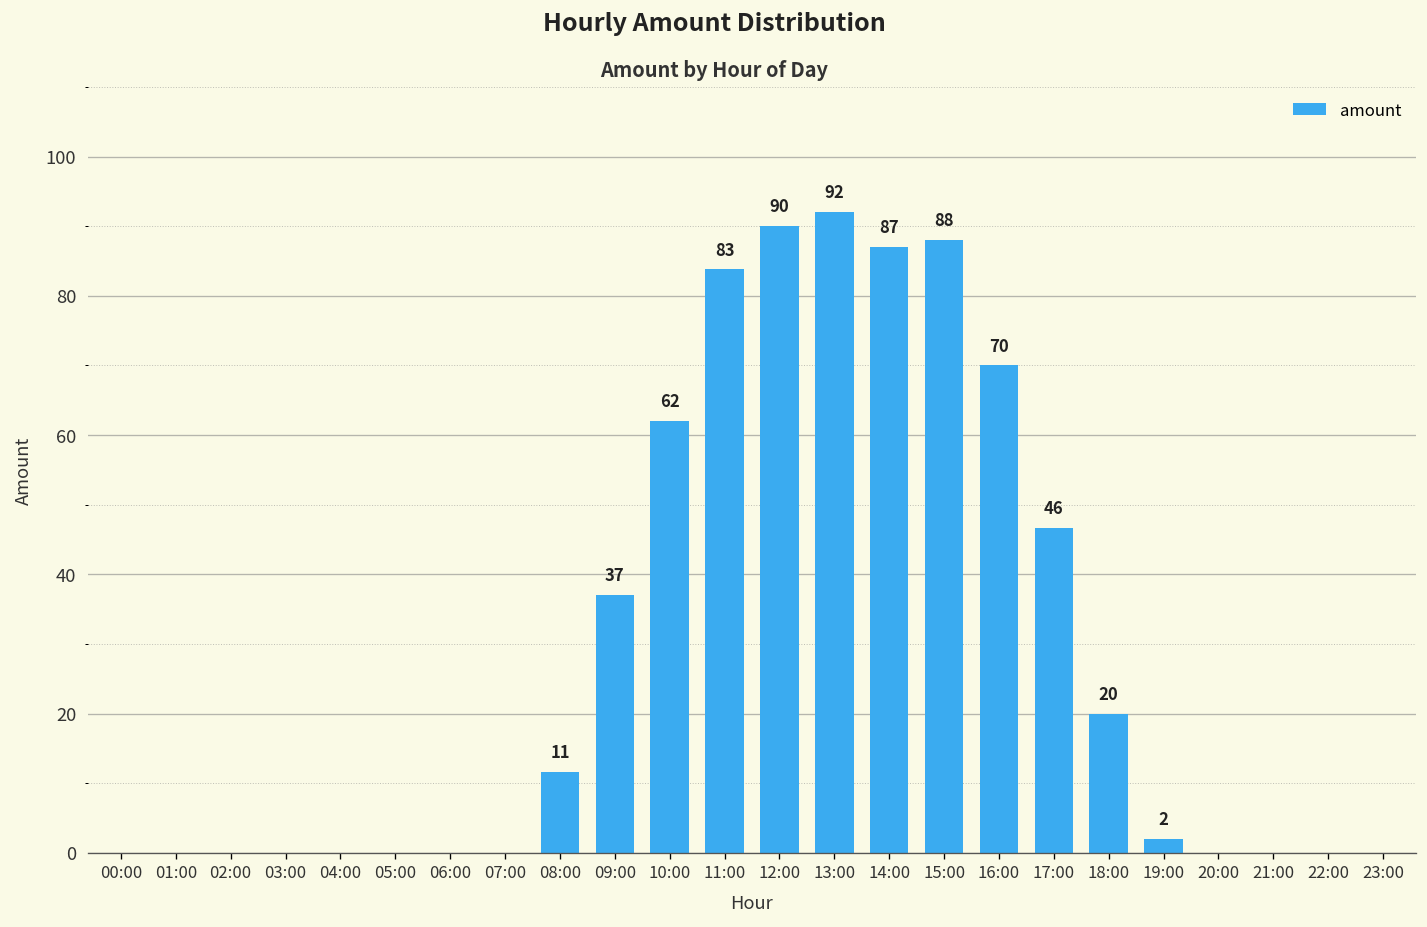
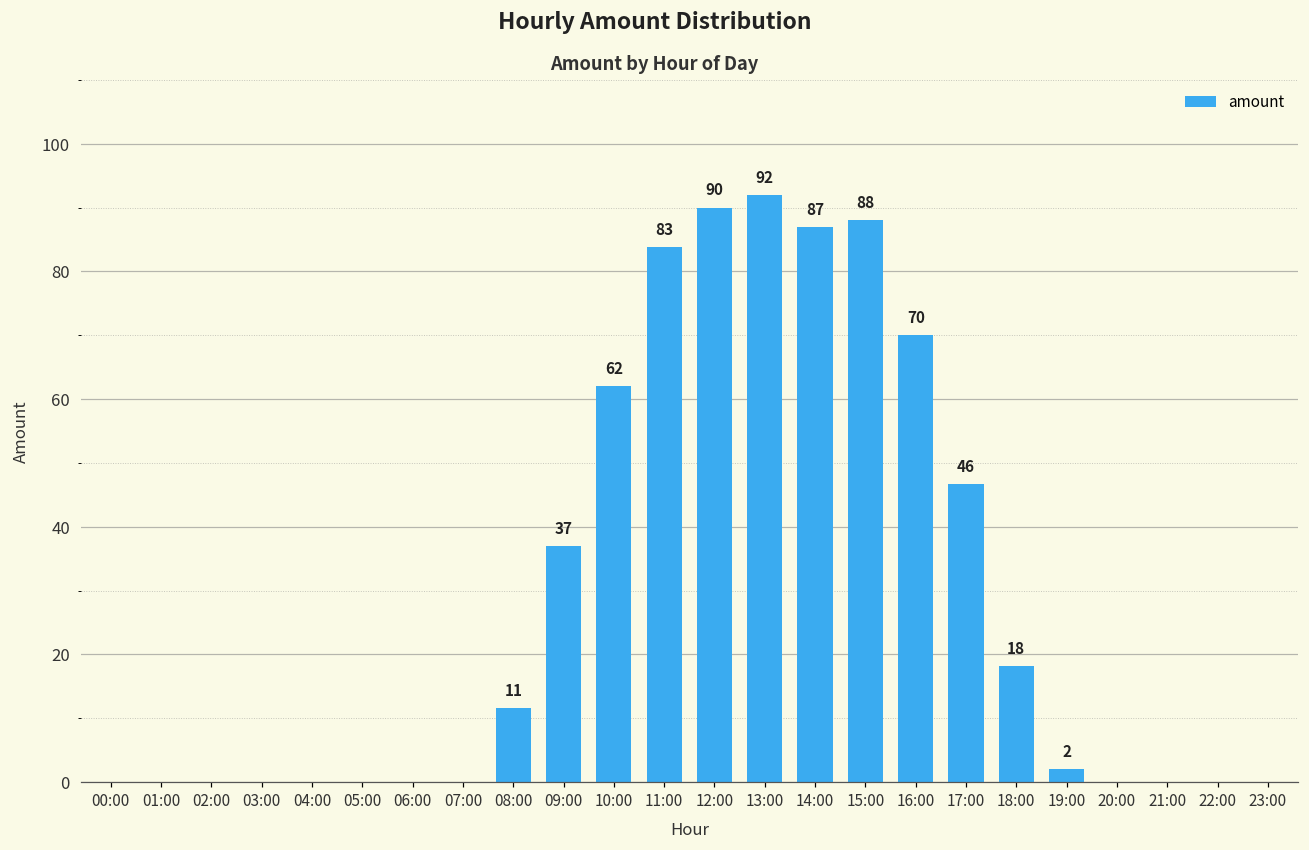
  {
    "09:00": 37,
    "10:00": 62,
    "12:00": 90,
    "13:00": 92,
    "14:00": 87,
    "15:00": 88,
    "16:00": 70,
-   "18:00": 20,
+   "18:00": 18,
    "19:00": 2
  }
